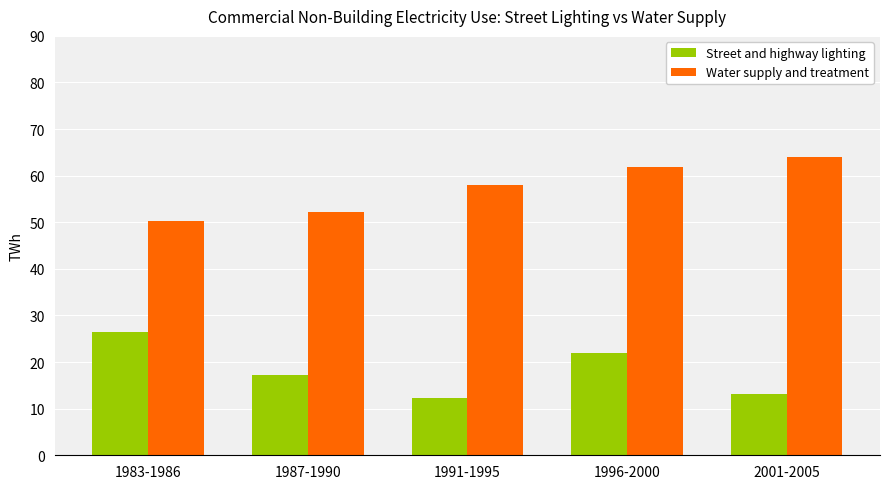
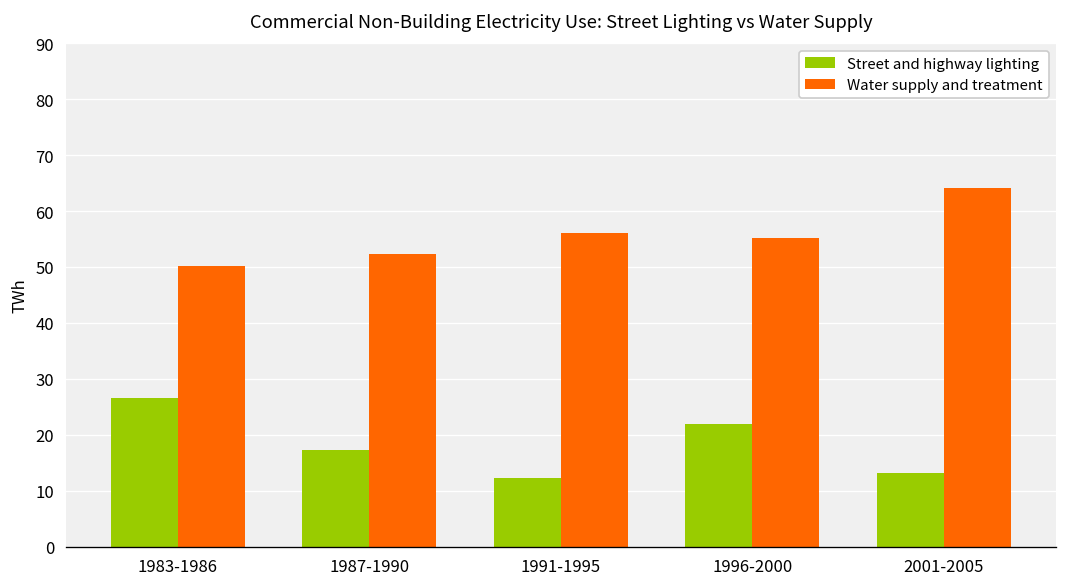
  {
    "Street and highway lighting": {
      "1983-1986": 27,
      "1987-1990": 17,
      "1991-1995": 12,
      "1996-2000": 22,
      "2001-2005": 13
    },
    "Water supply and treatment": {
      "1983-1986": 50,
      "1987-1990": 52,
-     "1991-1995": 58,
-     "1996-2000": 62,
+     "1991-1995": 56,
+     "1996-2000": 55,
      "2001-2005": 64
    }
  }
